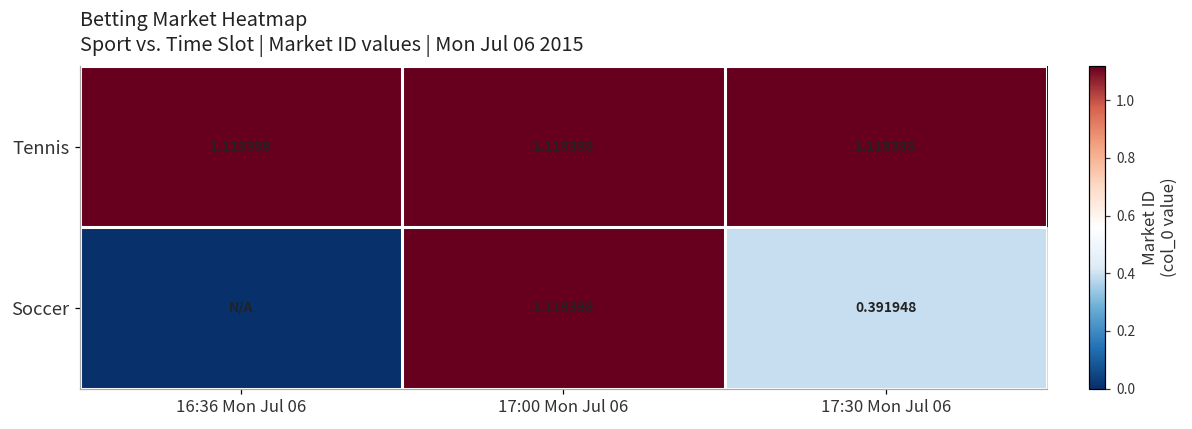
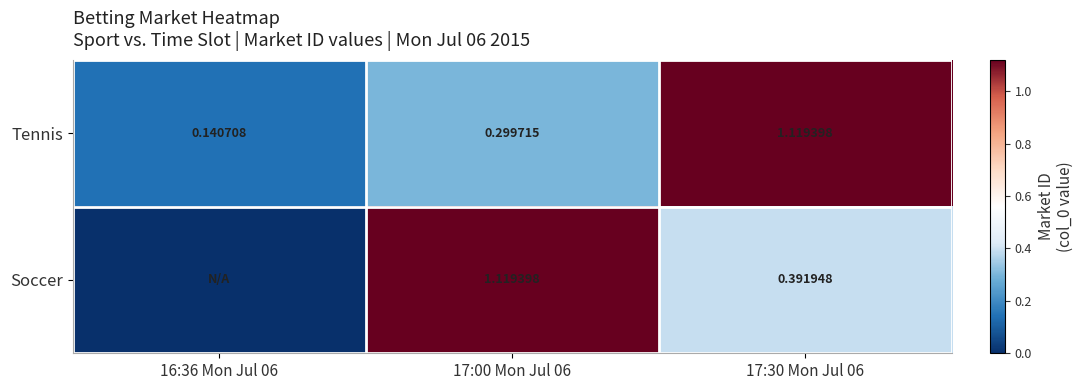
  {
    "Tennis": {
-     "16:36 Mon Jul 06": 1.119398,
-     "17:00 Mon Jul 06": 1.119398,
+     "16:36 Mon Jul 06": 0.140708,
+     "17:00 Mon Jul 06": 0.299715,
      "17:30 Mon Jul 06": 1.119398
    },
    "Soccer": {
      "17:00 Mon Jul 06": 1.119398,
      "17:30 Mon Jul 06": 0.391948
    }
  }
